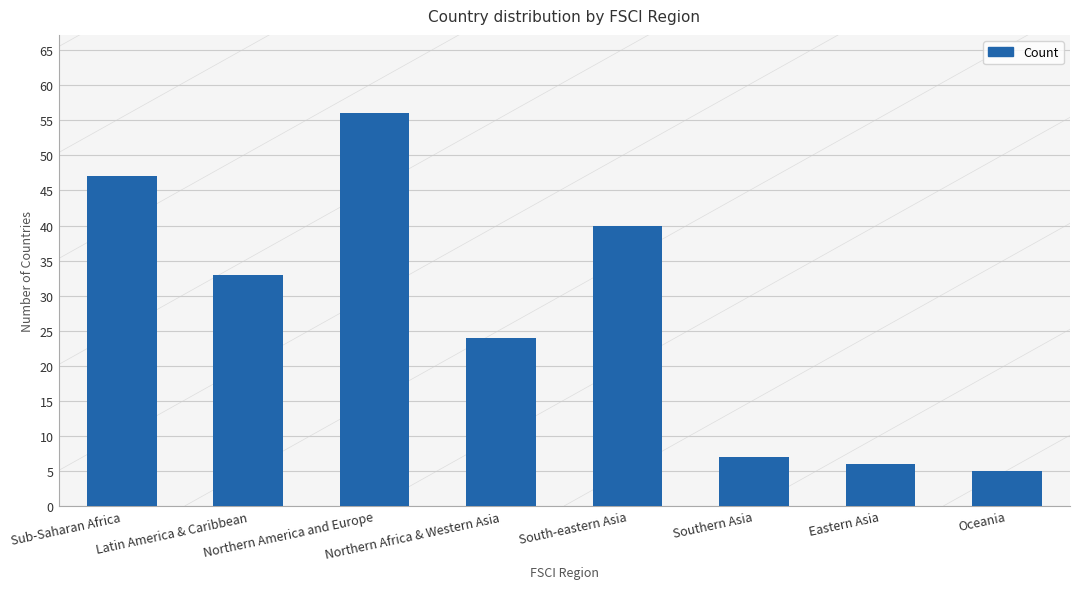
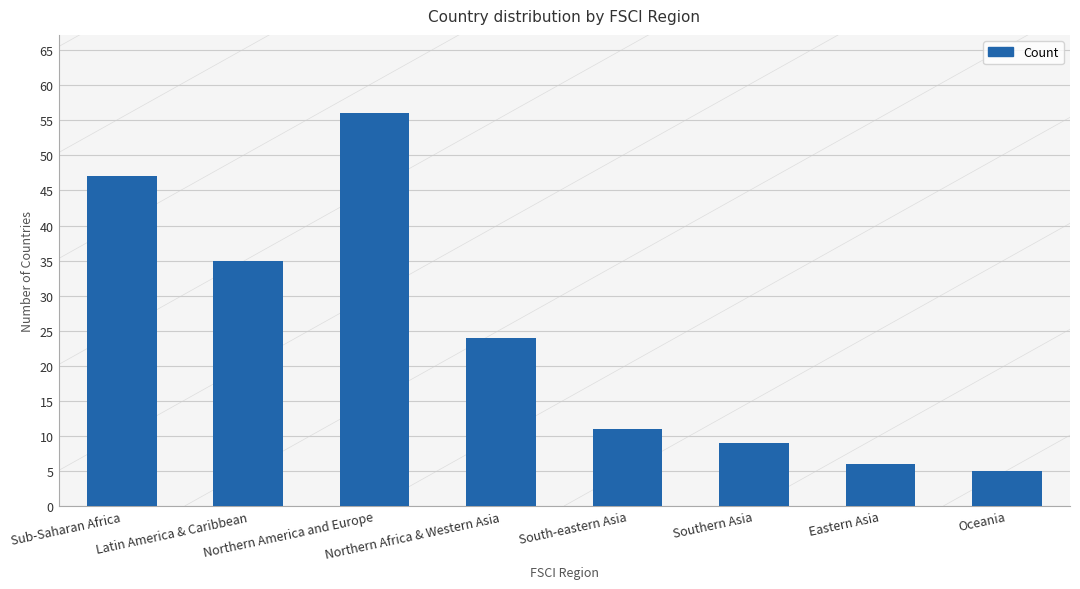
  {
    "Count": {
      "Sub-Saharan Africa": 47,
-     "Latin America & Caribbean": 33,
+     "Latin America & Caribbean": 35,
      "Northern America and Europe": 56,
      "Northern Africa & Western Asia": 24,
-     "South-eastern Asia": 40,
-     "Southern Asia": 7,
+     "South-eastern Asia": 11,
+     "Southern Asia": 9,
      "Eastern Asia": 6,
      "Oceania": 5
    }
  }
